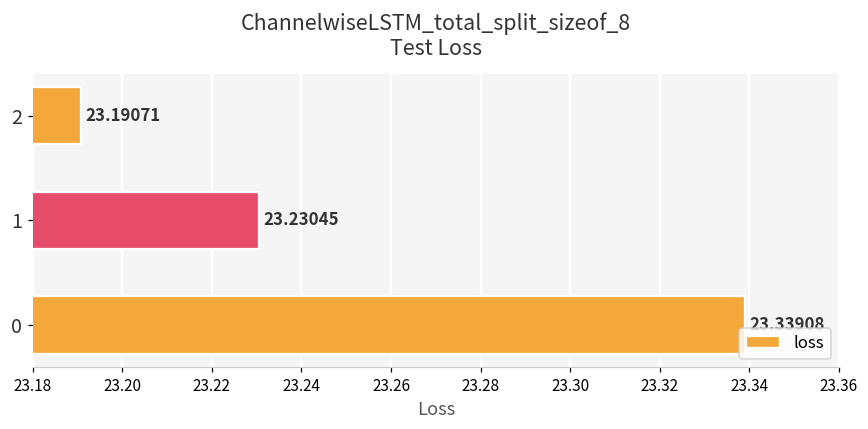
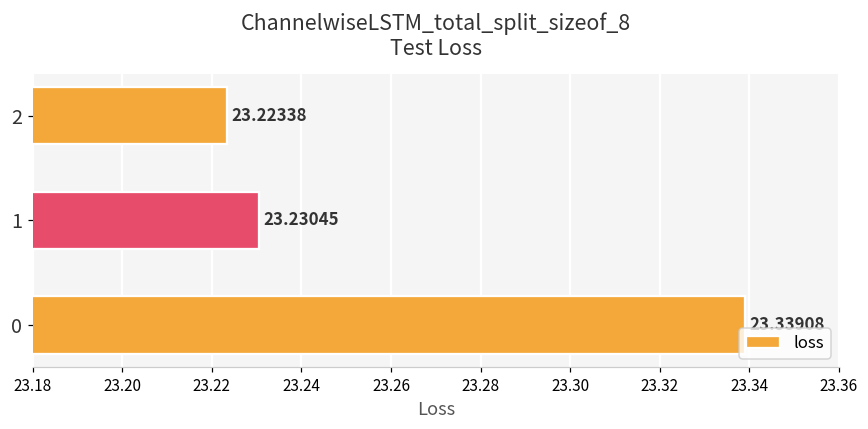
  {
-   "2": 23.19071,
+   "2": 23.22338,
    "1": 23.23045
  }
